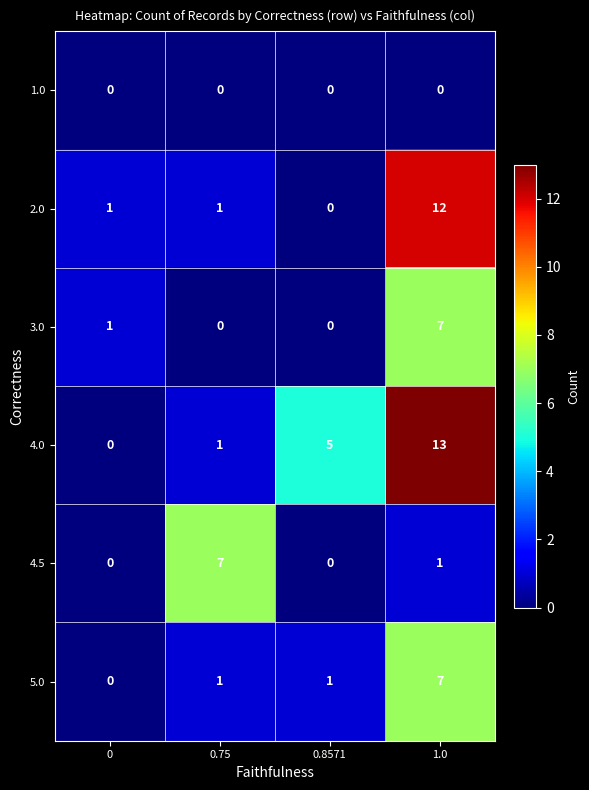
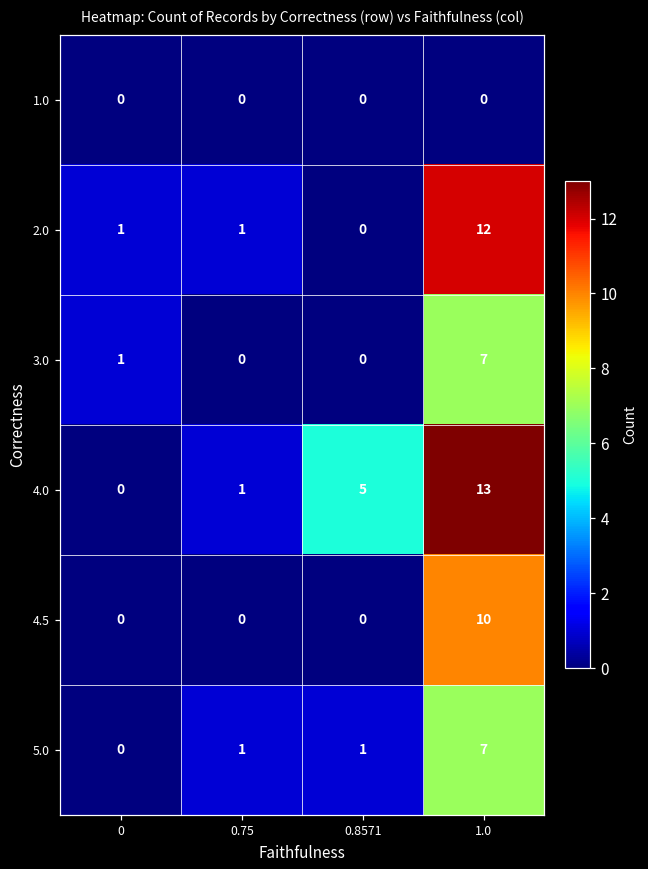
  {
    "1.0": {
      "0": 0,
      "0.75": 0,
      "0.8571": 0,
      "1.0": 0
    },
    "2.0": {
      "0": 1,
      "0.75": 1,
      "0.8571": 0,
      "1.0": 12
    },
    "3.0": {
      "0": 1,
      "0.75": 0,
      "0.8571": 0,
      "1.0": 7
    },
    "4.0": {
      "0": 0,
      "0.75": 1,
      "0.8571": 5,
      "1.0": 13
    },
    "4.5": {
      "0": 0,
-     "0.75": 7,
+     "0.75": 0,
      "0.8571": 0,
-     "1.0": 1
+     "1.0": 10
    },
    "5.0": {
      "0": 0,
      "0.75": 1,
      "0.8571": 1,
      "1.0": 7
    }
  }
